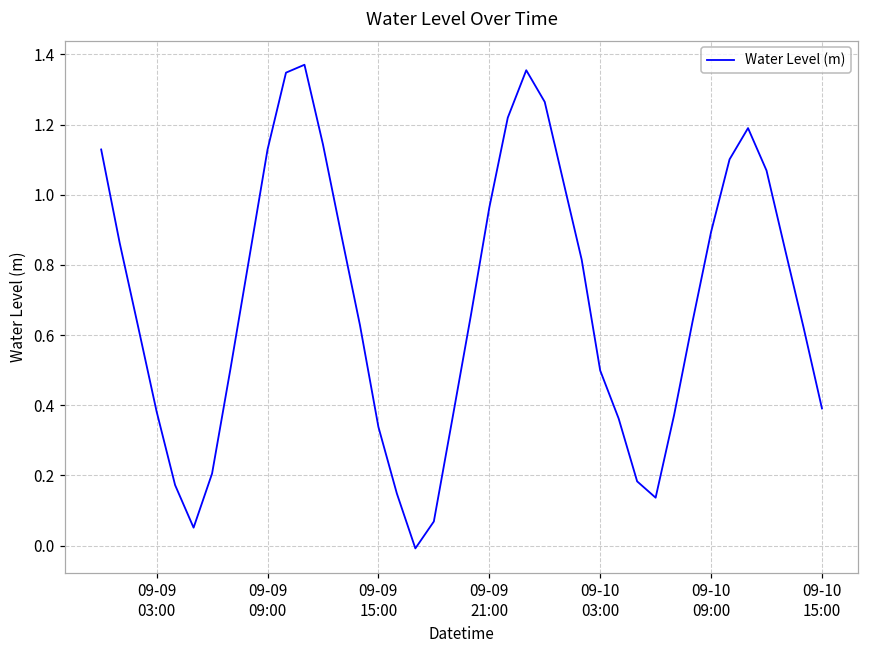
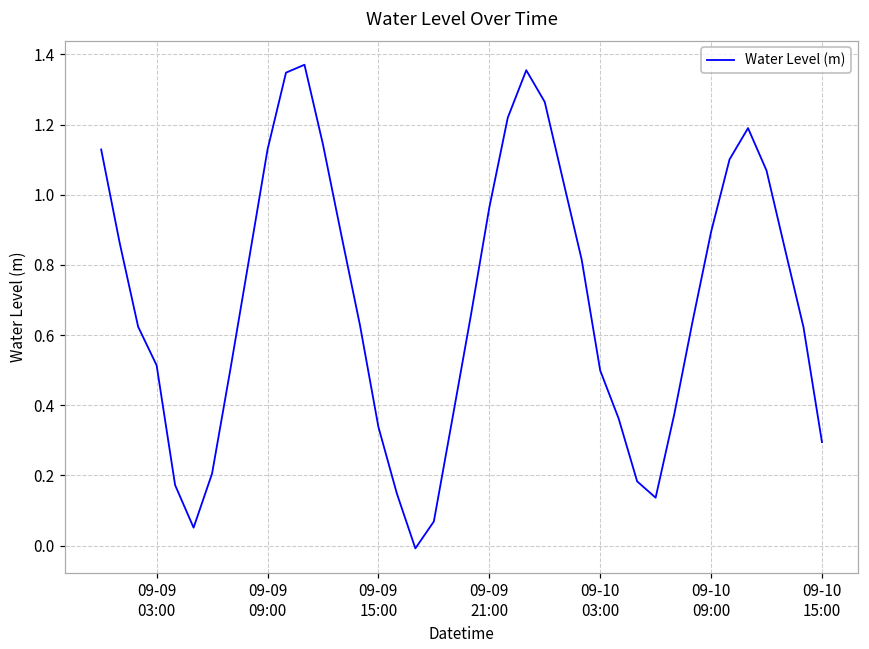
  {
-   "09-09 03:00": 0.38,
+   "09-09 03:00": 0.51,
    "09-09 09:00": 1.13,
    "09-09 15:00": 0.34,
    "09-09 21:00": 0.96,
    "09-10 03:00": 0.50,
    "09-10 09:00": 0.89,
-   "09-10 15:00": 0.39
+   "09-10 15:00": 0.30
  }
